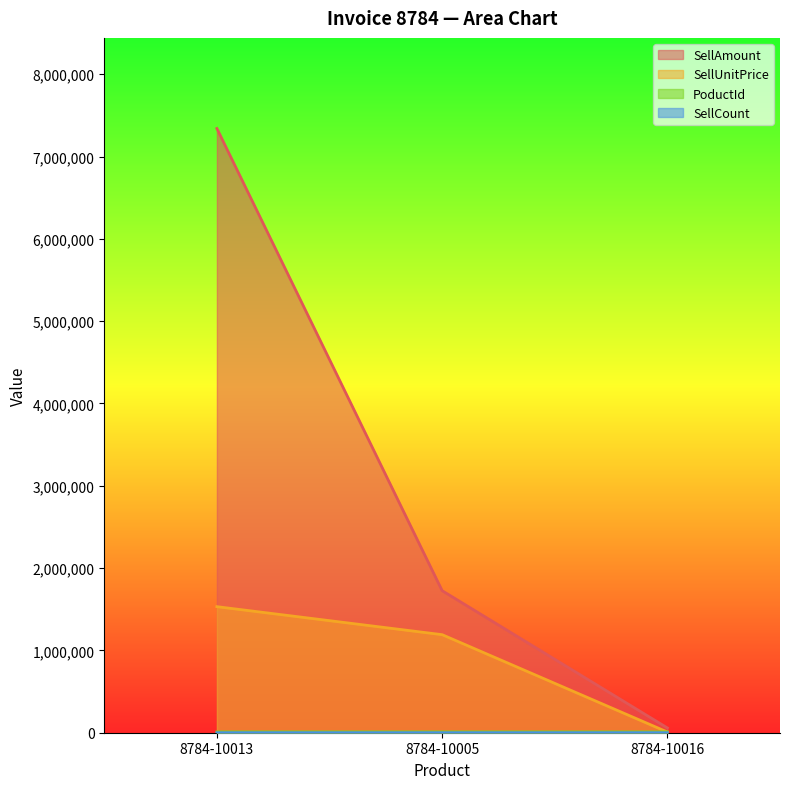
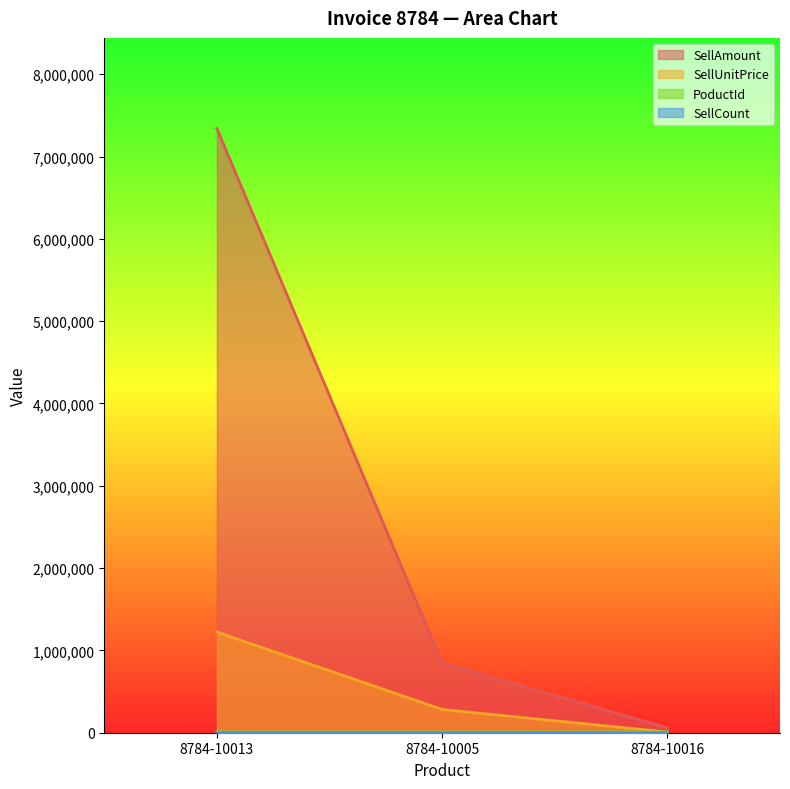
  {
    "SellAmount": {
      "8784-10013": "7,300,000",
-     "8784-10005": "1,700,000",
+     "8784-10005": "800,000",
      "8784-10016": "100,000"
    },
    "SellUnitPrice": {
-     "8784-10013": "1,500,000",
-     "8784-10005": "1,200,000"
+     "8784-10013": "1,200,000",
+     "8784-10005": "300,000"
    }
  }
